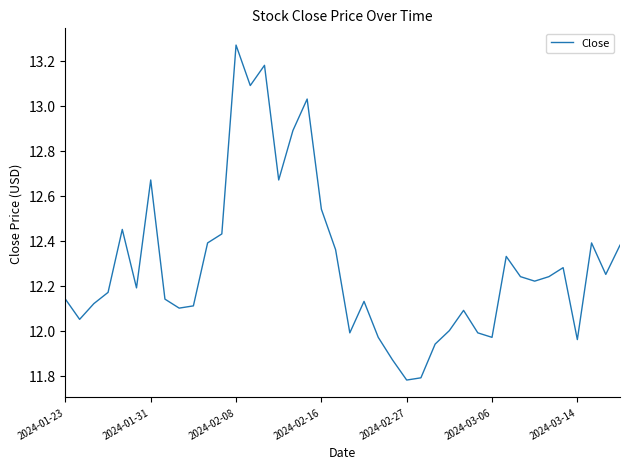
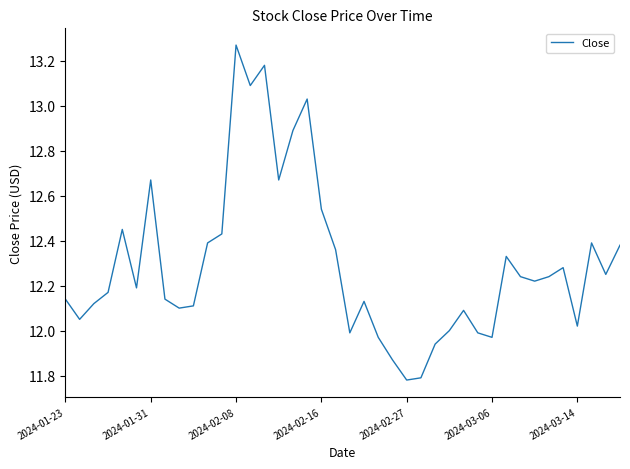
  {
    "2024-01-23": 12.14,
    "2024-01-31": 12.67,
    "2024-02-08": 13.27,
    "2024-02-16": 12.54,
    "2024-02-27": 11.78,
    "2024-03-06": 11.97,
-   "2024-03-14": 11.96
+   "2024-03-14": 12.02
  }
